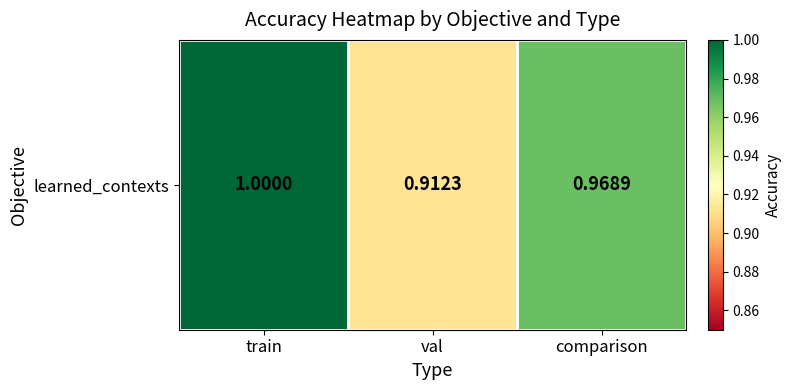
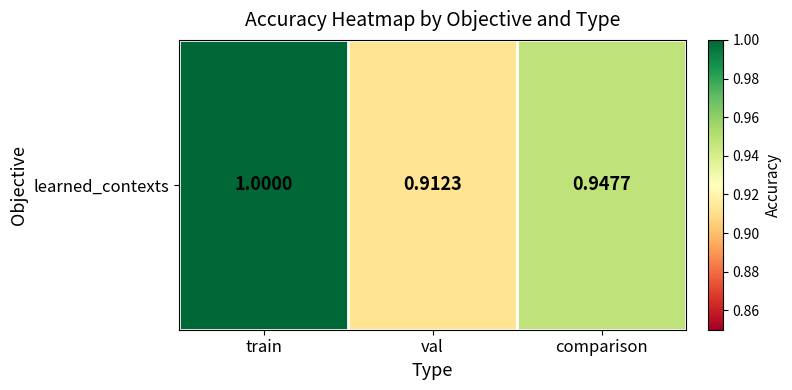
  {
    "learned_contexts": {
      "train": 1.0000,
      "val": 0.9123,
-     "comparison": 0.9689
+     "comparison": 0.9477
    }
  }
